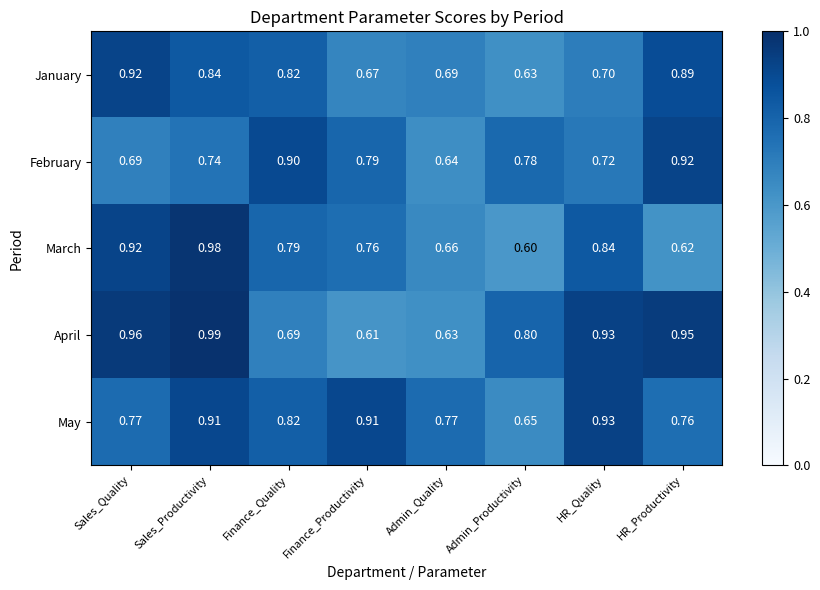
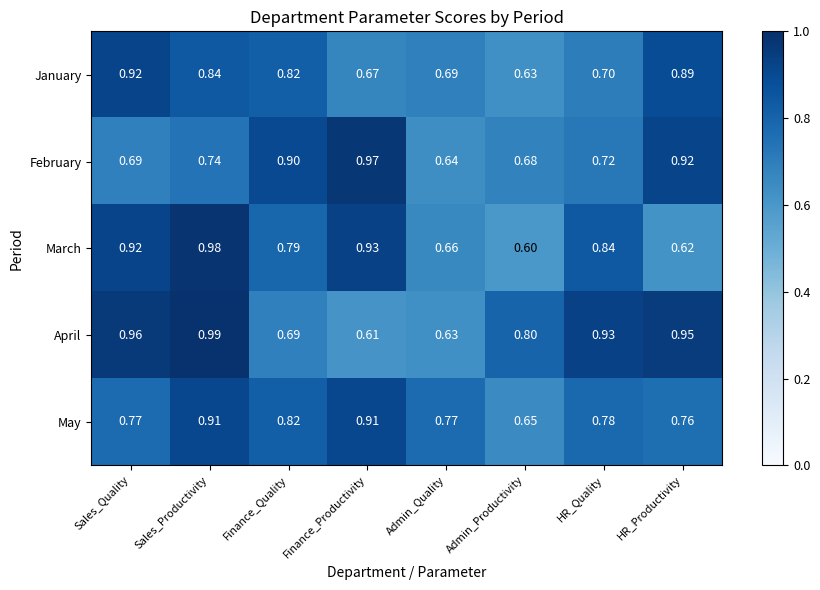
  {
    "January": {
      "Sales_Quality": 0.92,
      "Sales_Productivity": 0.84,
      "Finance_Quality": 0.82,
      "Finance_Productivity": 0.67,
      "Admin_Quality": 0.69,
      "Admin_Productivity": 0.63,
      "HR_Quality": 0.70,
      "HR_Productivity": 0.89
    },
    "February": {
      "Sales_Quality": 0.69,
      "Sales_Productivity": 0.74,
      "Finance_Quality": 0.90,
-     "Finance_Productivity": 0.79,
+     "Finance_Productivity": 0.97,
      "Admin_Quality": 0.64,
-     "Admin_Productivity": 0.78,
+     "Admin_Productivity": 0.68,
      "HR_Quality": 0.72,
      "HR_Productivity": 0.92
    },
    "March": {
      "Sales_Quality": 0.92,
      "Sales_Productivity": 0.98,
      "Finance_Quality": 0.79,
-     "Finance_Productivity": 0.76,
+     "Finance_Productivity": 0.93,
      "Admin_Quality": 0.66,
      "Admin_Productivity": 0.60,
      "HR_Quality": 0.84,
      "HR_Productivity": 0.62
    },
    "April": {
      "Sales_Quality": 0.96,
      "Sales_Productivity": 0.99,
      "Finance_Quality": 0.69,
      "Finance_Productivity": 0.61,
      "Admin_Quality": 0.63,
      "Admin_Productivity": 0.80,
      "HR_Quality": 0.93,
      "HR_Productivity": 0.95
    },
    "May": {
      "Sales_Quality": 0.77,
      "Sales_Productivity": 0.91,
      "Finance_Quality": 0.82,
      "Finance_Productivity": 0.91,
      "Admin_Quality": 0.77,
      "Admin_Productivity": 0.65,
-     "HR_Quality": 0.93,
+     "HR_Quality": 0.78,
      "HR_Productivity": 0.76
    }
  }
